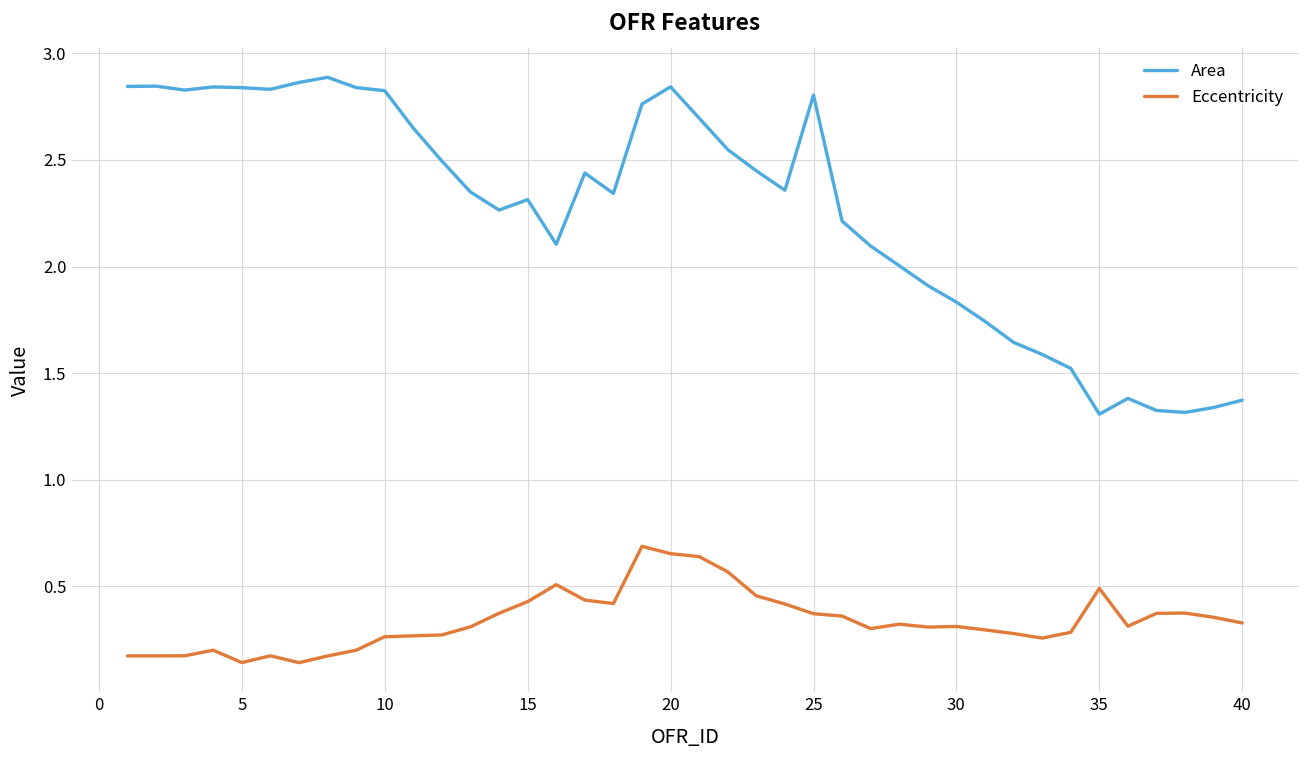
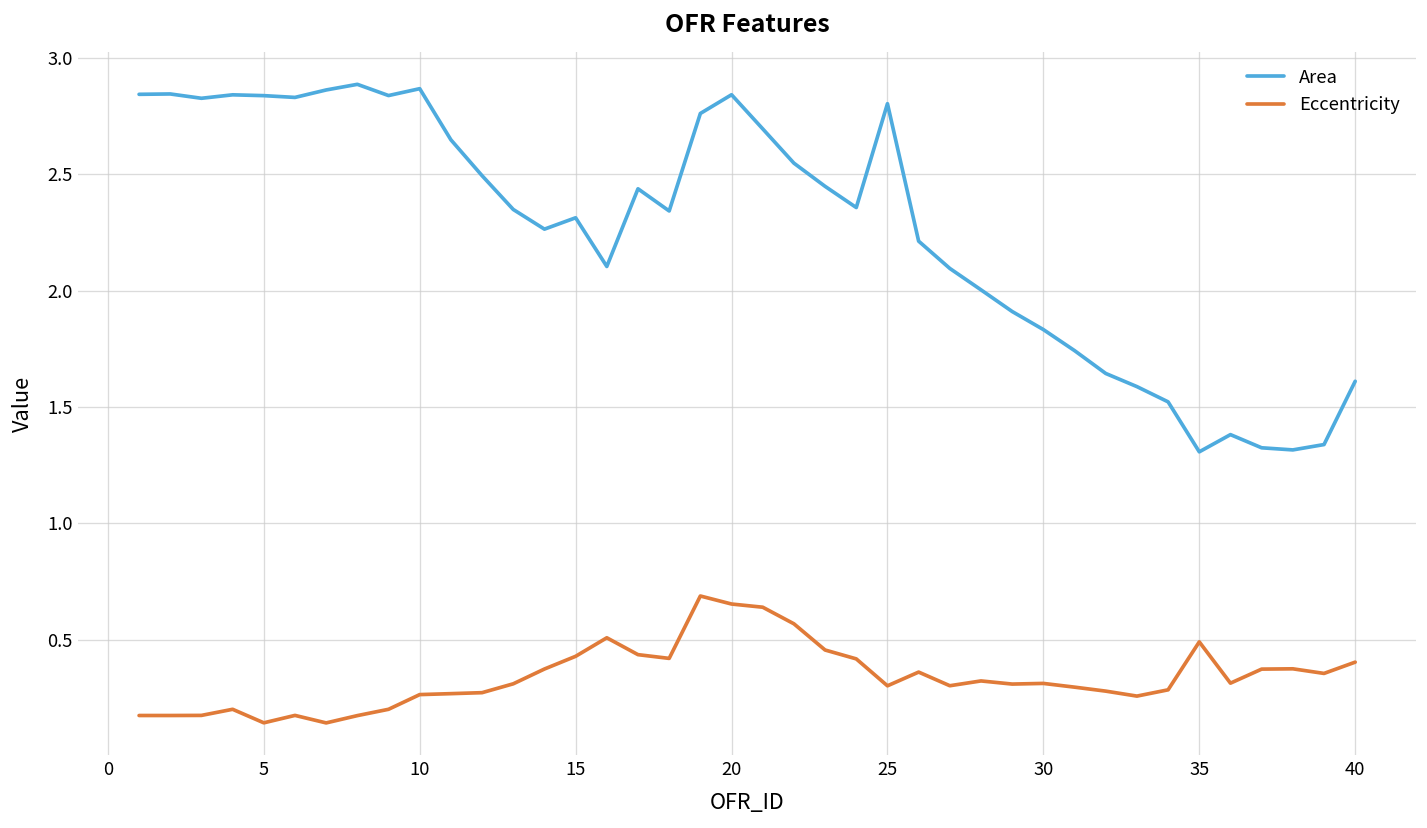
  {
    "Area": {
      "5": 2.84,
-     "10": 2.82,
+     "10": 2.87,
      "15": 2.31,
      "20": 2.84,
      "25": 2.80,
      "30": 1.83,
      "35": 1.31,
-     "40": 1.37
+     "40": 1.61
    },
    "Eccentricity": {
      "5": 0.14,
      "10": 0.26,
      "15": 0.43,
      "20": 0.65,
-     "25": 0.37,
+     "25": 0.30,
      "30": 0.31,
      "35": 0.49,
-     "40": 0.33
+     "40": 0.40
    }
  }
